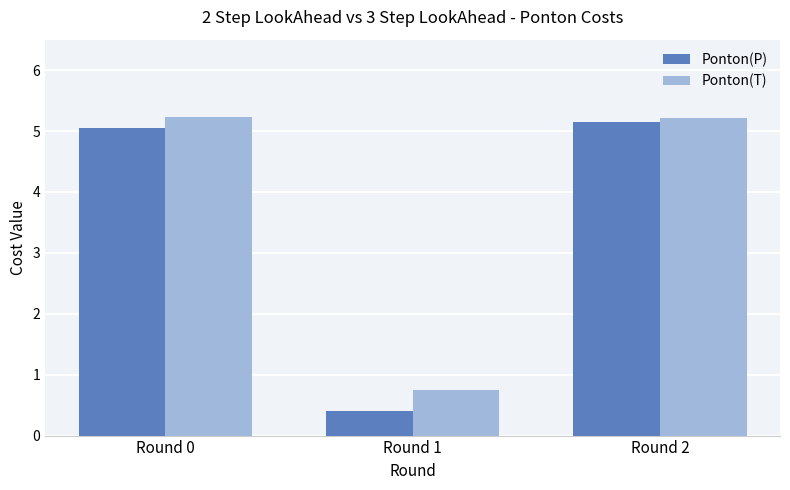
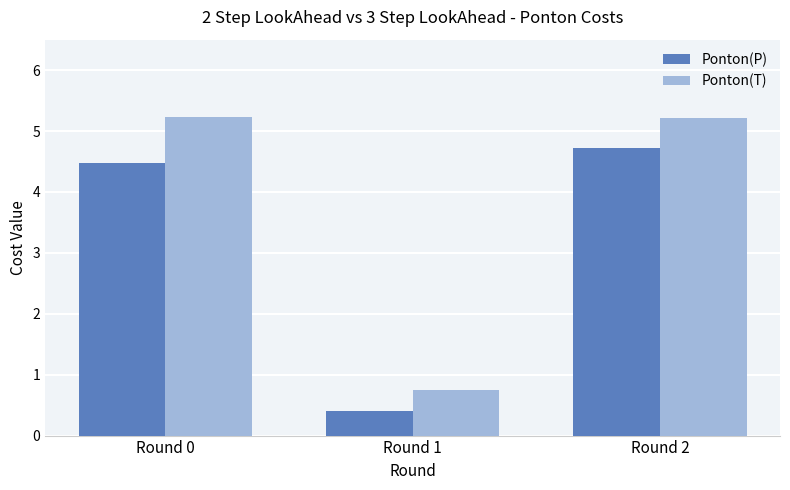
  {
    "Ponton(P)": {
-     "Round 0": 5.0,
+     "Round 0": 4.5,
      "Round 1": 0.4,
-     "Round 2": 5.1
+     "Round 2": 4.7
    },
    "Ponton(T)": {
      "Round 0": 5.2,
      "Round 1": 0.7,
      "Round 2": 5.2
    }
  }
